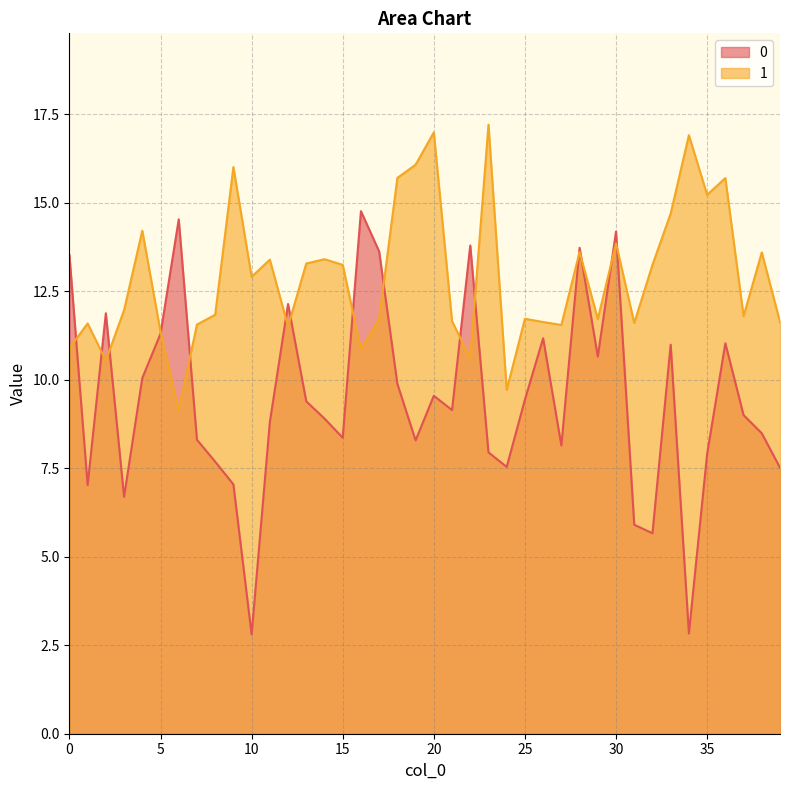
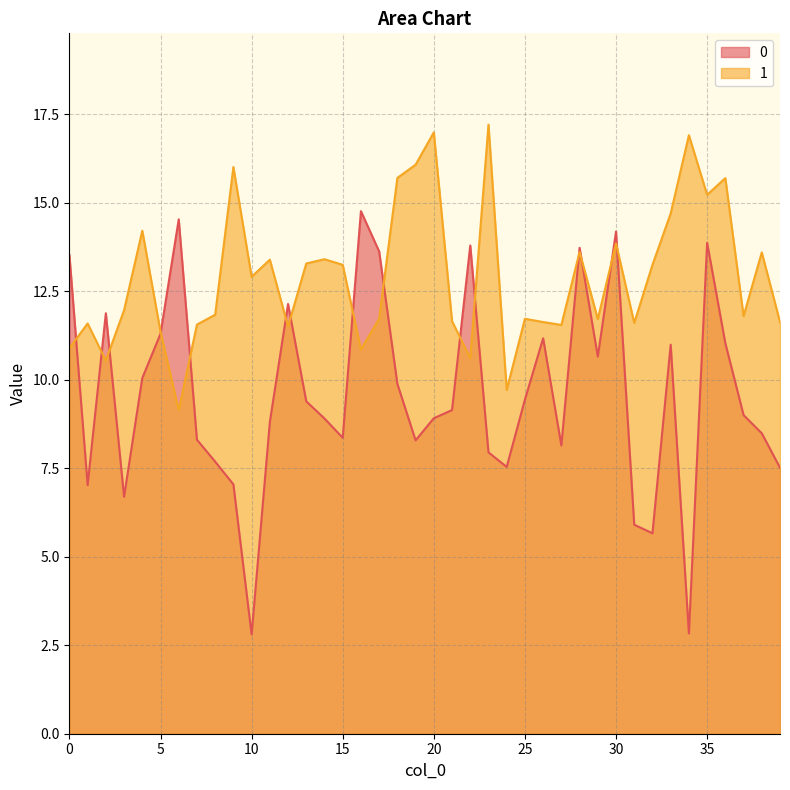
  {
    "0": {
      "0": 13.5,
      "10": 2.8,
      "15": 8.4,
-     "20": 9.5,
+     "20": 8.9,
      "25": 9.4,
      "30": 14.2,
-     "35": 7.9
+     "35": 13.9
    },
    "1": {
      "0": 10.9,
      "10": 12.9,
      "15": 13.2,
      "20": 17.0,
      "25": 11.7,
      "30": 13.8,
      "35": 15.2
    }
  }
